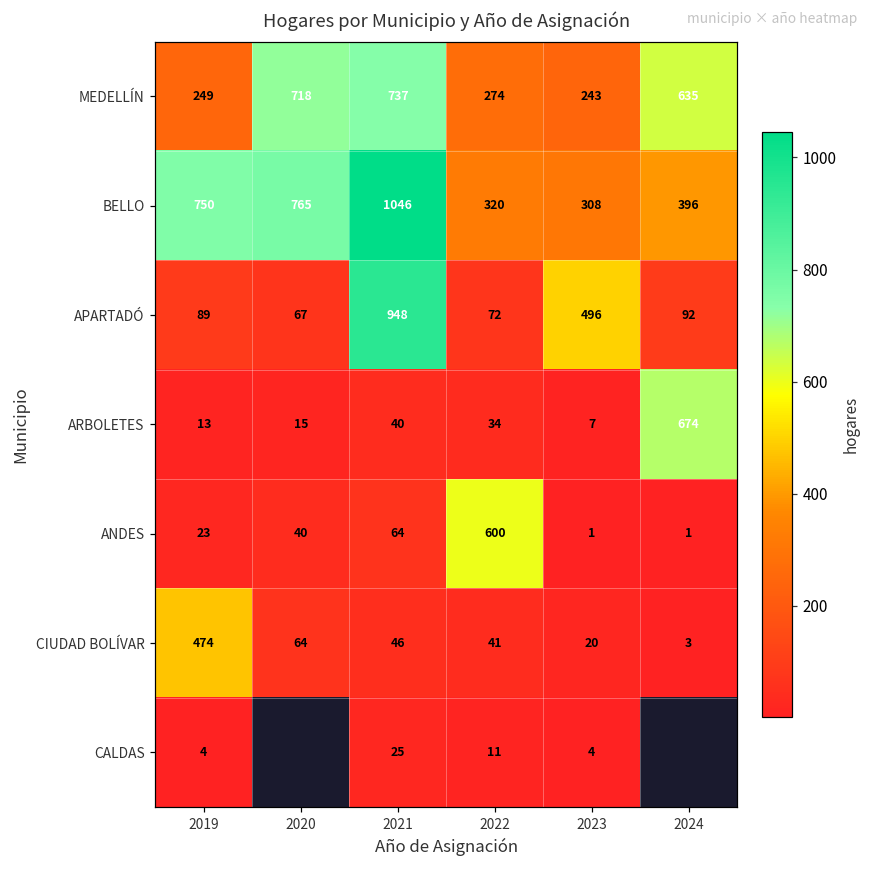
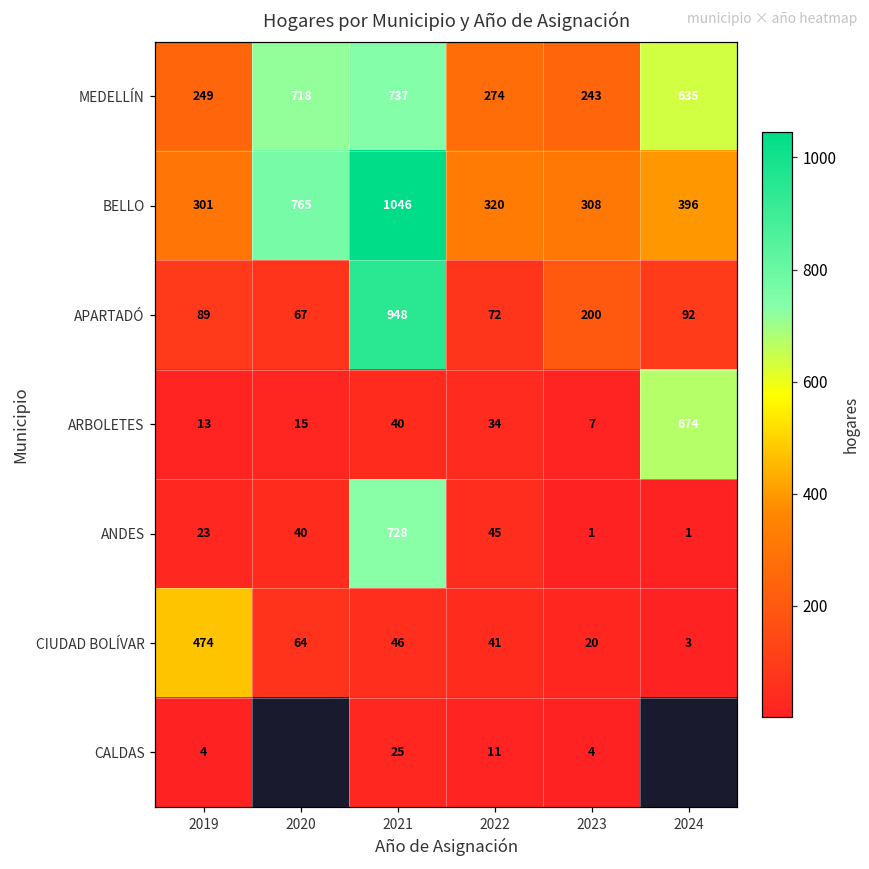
  {
    "MEDELLÍN": {
      "2019": 249,
      "2020": 718,
      "2021": 737,
      "2022": 274,
      "2023": 243,
      "2024": 635
    },
    "BELLO": {
-     "2019": 750,
+     "2019": 301,
      "2020": 765,
      "2021": 1046,
      "2022": 320,
      "2023": 308,
      "2024": 396
    },
    "APARTADÓ": {
      "2019": 89,
      "2020": 67,
      "2021": 948,
      "2022": 72,
-     "2023": 496,
+     "2023": 200,
      "2024": 92
    },
    "ARBOLETES": {
      "2019": 13,
      "2020": 15,
      "2021": 40,
      "2022": 34,
      "2023": 7,
      "2024": 674
    },
    "ANDES": {
      "2019": 23,
      "2020": 40,
-     "2021": 64,
-     "2022": 600,
+     "2021": 728,
+     "2022": 45,
      "2023": 1,
      "2024": 1
    },
    "CIUDAD BOLÍVAR": {
      "2019": 474,
      "2020": 64,
      "2021": 46,
      "2022": 41,
      "2023": 20,
      "2024": 3
    },
    "CALDAS": {
      "2019": 4,
      "2021": 25,
      "2022": 11,
      "2023": 4
    }
  }
